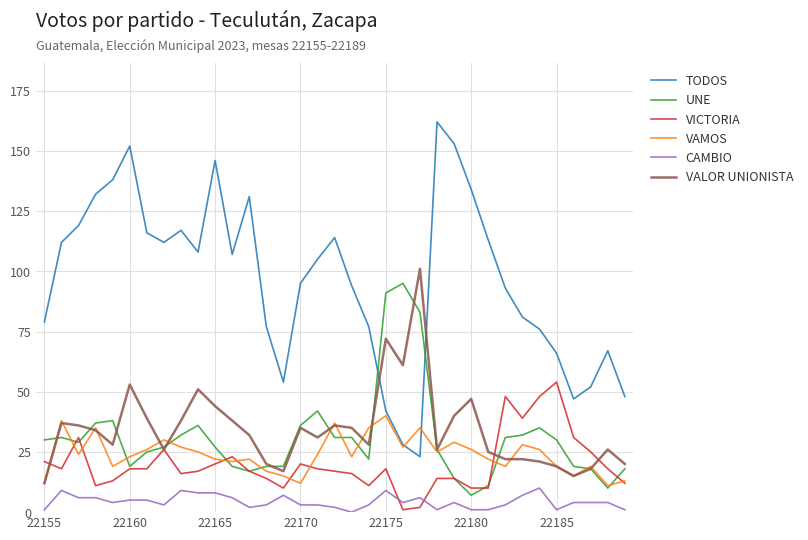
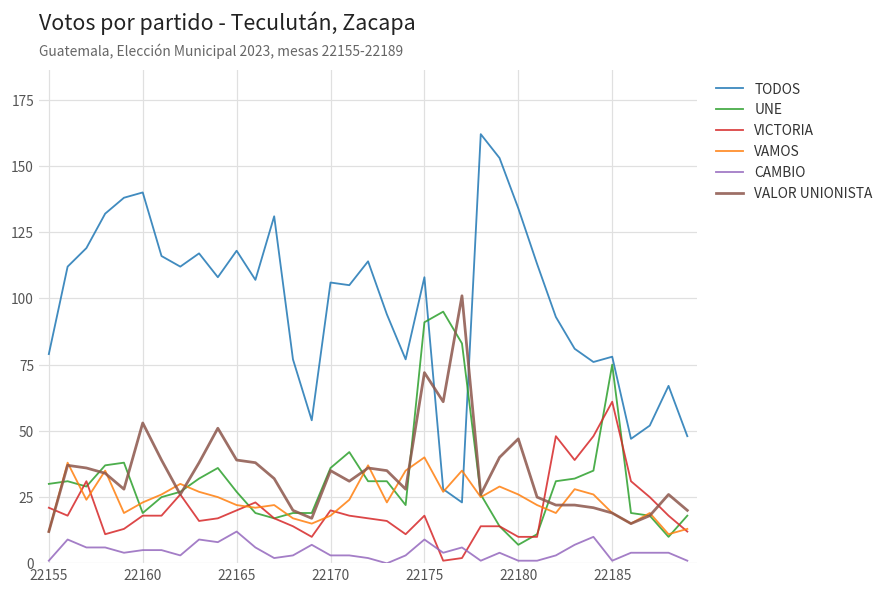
  {
    "TODOS": {
      "22155": 79,
-     "22160": 152,
-     "22165": 146,
-     "22170": 95,
-     "22175": 42,
+     "22160": 140,
+     "22165": 118,
+     "22170": 106,
+     "22175": 108,
      "22180": 134,
-     "22185": 66
+     "22185": 78
    },
    "UNE": {
      "22155": 30,
      "22165": 27,
      "22175": 91,
      "22180": 7,
-     "22185": 30
+     "22185": 75
    },
    "VICTORIA": {
      "22155": 21,
      "22165": 20,
      "22170": 20,
      "22175": 18,
      "22180": 10,
-     "22185": 54
+     "22185": 61
    },
    "VAMOS": {
      "22160": 23,
      "22165": 22,
-     "22170": 12,
+     "22170": 18,
      "22175": 40,
      "22180": 26
    },
    "CAMBIO": {
      "22155": 1,
      "22160": 5,
-     "22165": 8,
+     "22165": 12,
      "22170": 3,
      "22175": 9,
      "22180": 1,
      "22185": 1
    },
    "VALOR UNIONISTA": {
      "22160": 53,
-     "22165": 44,
+     "22165": 39,
      "22175": 72,
      "22180": 47
    }
  }
